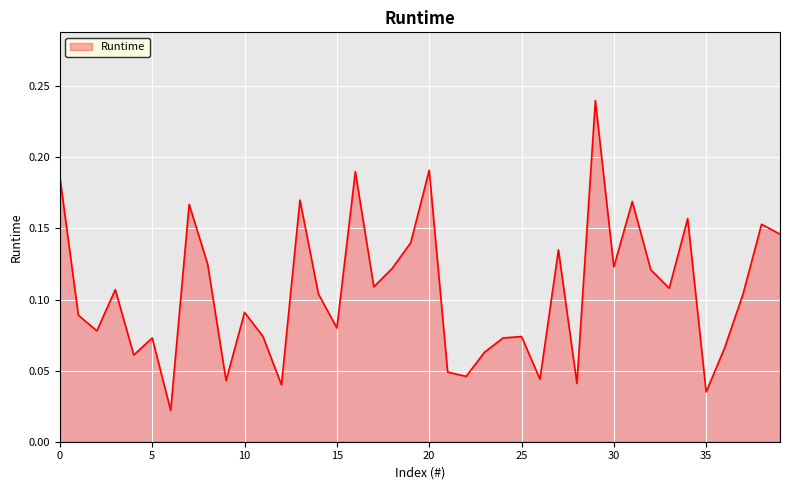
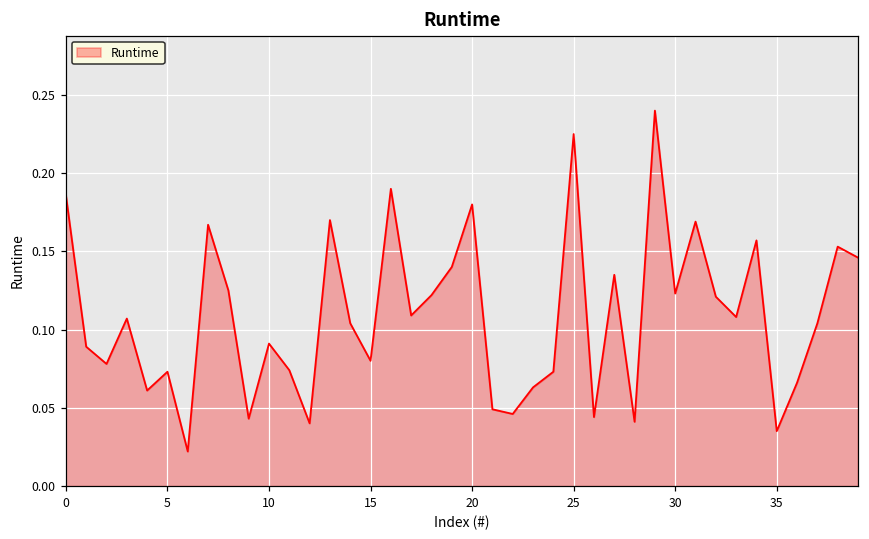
  {
    "0": 0.186,
    "5": 0.073,
    "10": 0.091,
    "15": 0.080,
-   "20": 0.191,
-   "25": 0.074,
+   "20": 0.180,
+   "25": 0.225,
    "30": 0.123,
    "35": 0.035
  }
